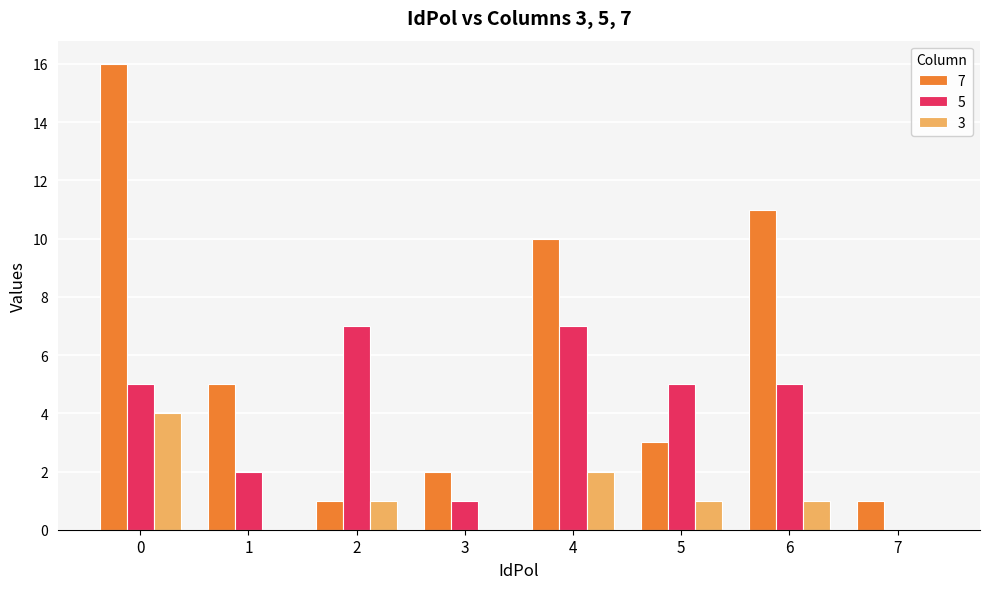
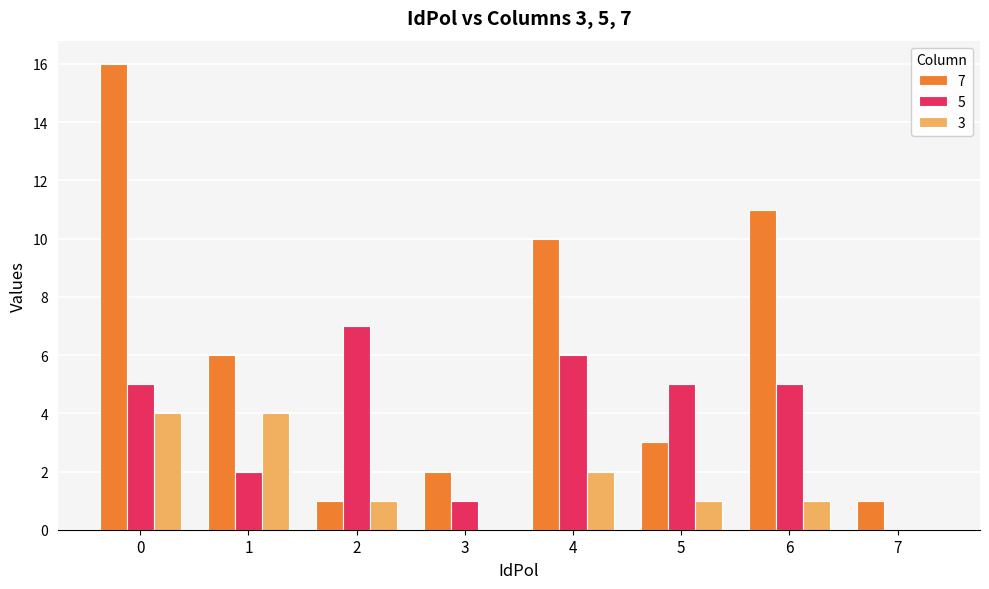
  {
    "7": {
      "0": 16,
-     "1": 5,
+     "1": 6,
      "2": 1,
      "3": 2,
      "4": 10,
      "5": 3,
      "6": 11,
      "7": 1
    },
    "5": {
      "0": 5,
      "1": 2,
      "2": 7,
      "3": 1,
-     "4": 7,
+     "4": 6,
      "5": 5,
      "6": 5,
      "7": 0
    },
    "3": {
      "0": 4,
-     "1": 0,
+     "1": 4,
      "2": 1,
      "3": 0,
      "4": 2,
      "5": 1,
      "6": 1,
      "7": 0
    }
  }
